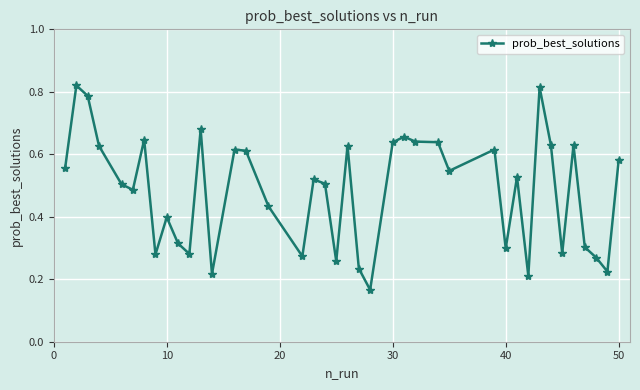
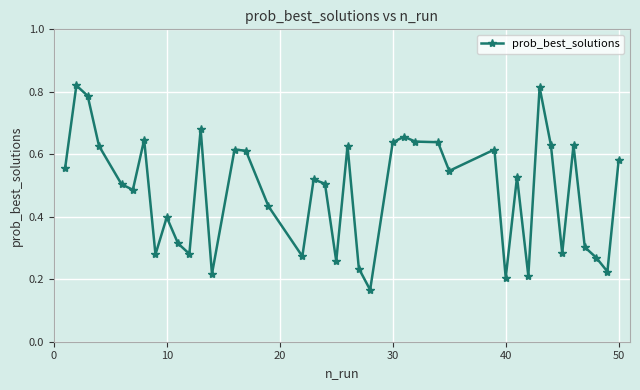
  {
    "10": 0.40,
    "30": 0.64,
-   "40": 0.30,
+   "40": 0.20,
    "50": 0.58
  }
